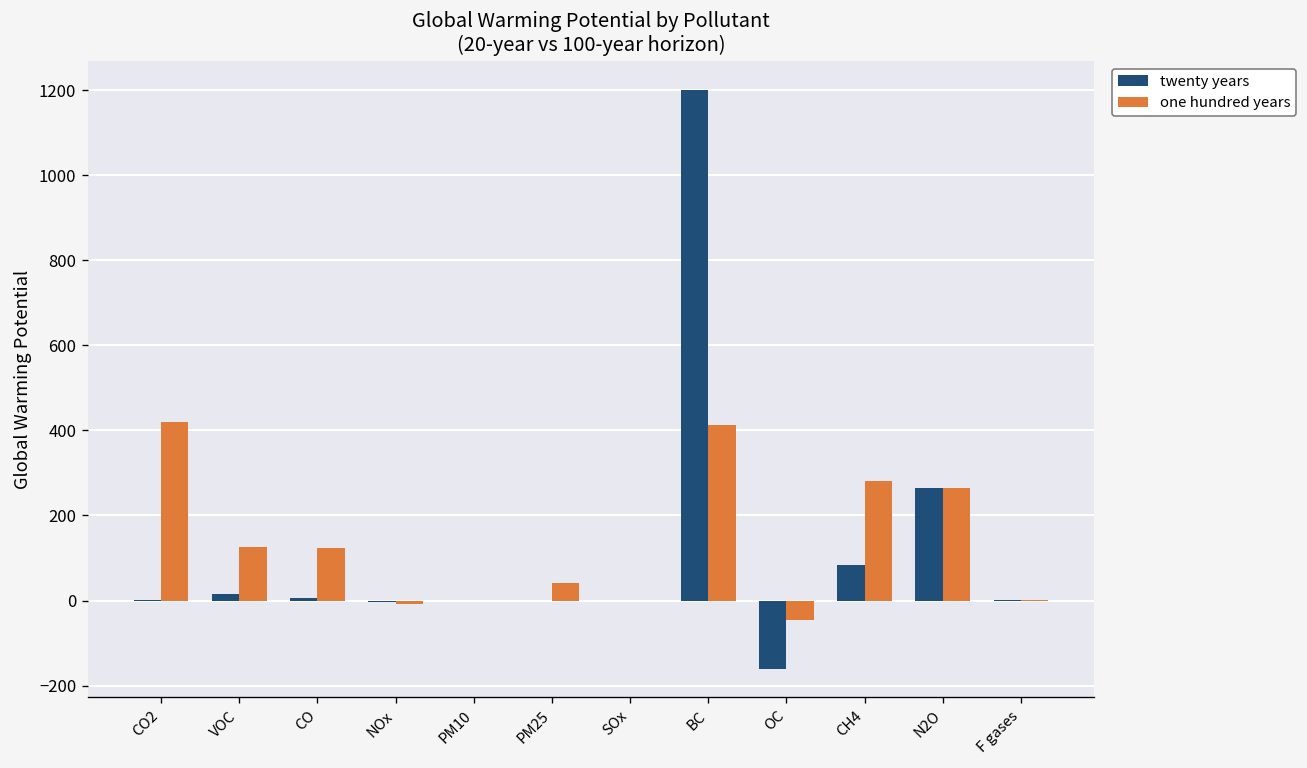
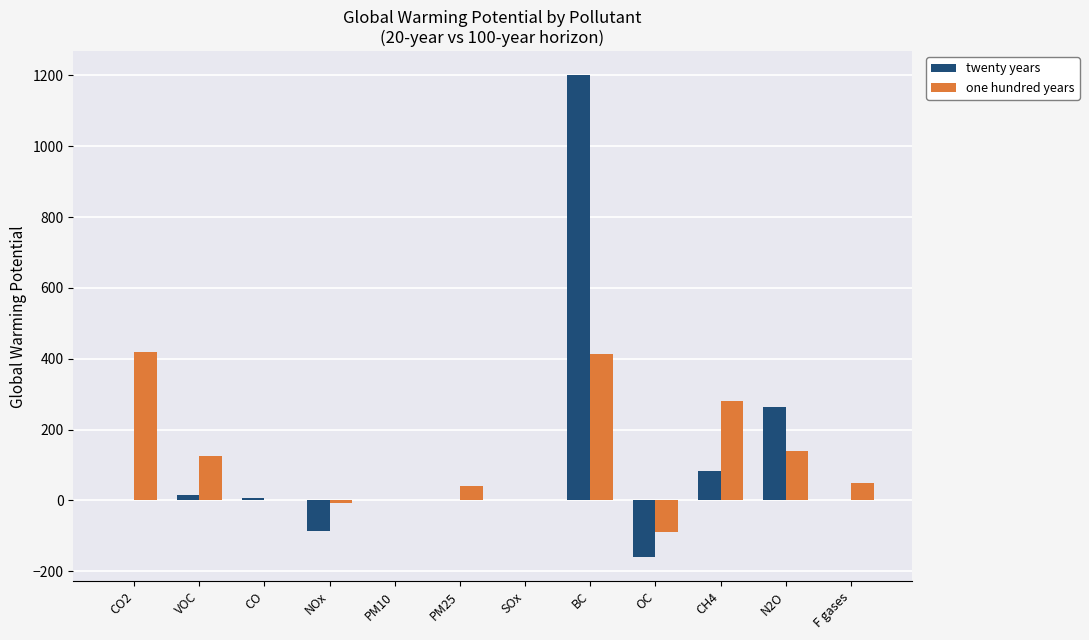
  {
    "twenty years": {
      "VOC": 20,
-     "NOx": 0,
+     "NOx": -90,
      "PM10": 0,
      "PM25": 0,
      "SOx": 0,
      "BC": 1200,
      "OC": -160,
      "CH4": 80,
      "N2O": 260
    },
    "one hundred years": {
      "CO2": 420,
      "VOC": 130,
-     "CO": 120,
+     "CO": 0,
      "NOx": -10,
      "PM10": 0,
      "PM25": 40,
      "SOx": 0,
      "BC": 410,
-     "OC": -50,
+     "OC": -90,
      "CH4": 280,
-     "N2O": 270,
-     "F gases": 0
+     "N2O": 140,
+     "F gases": 50
    }
  }
